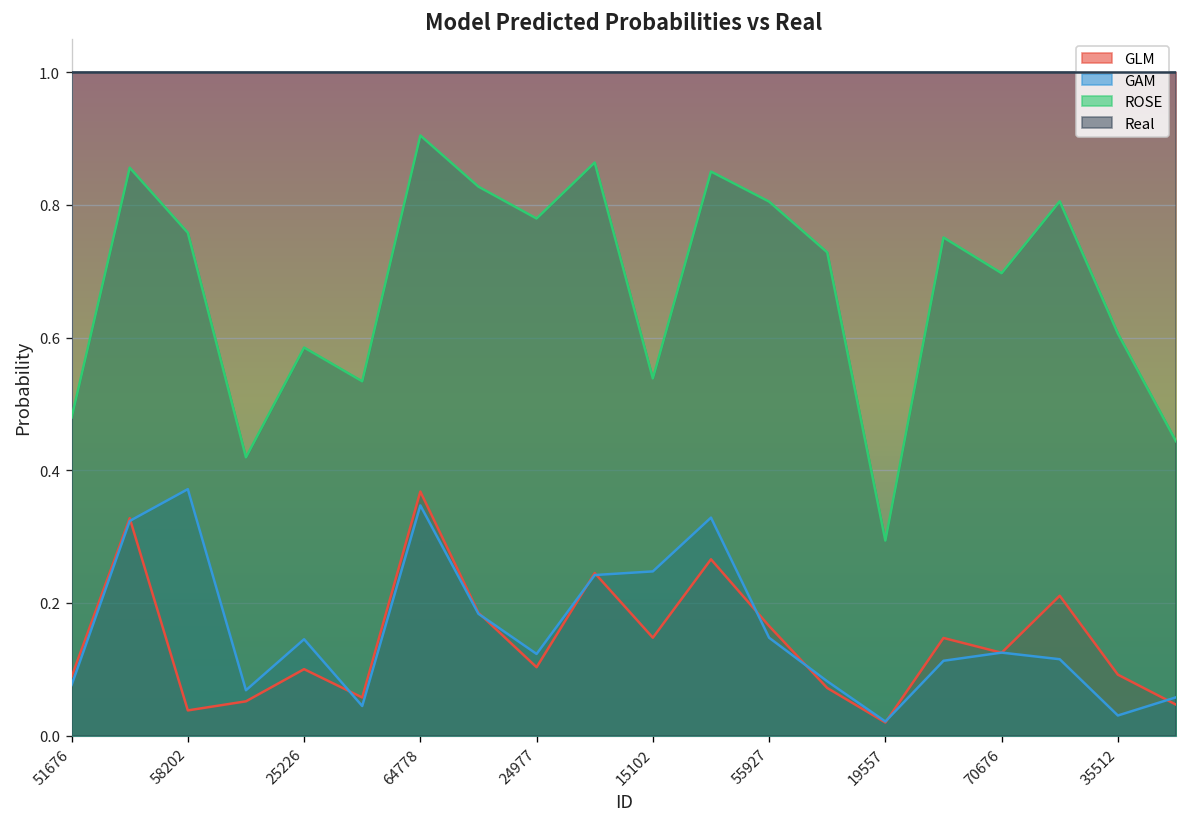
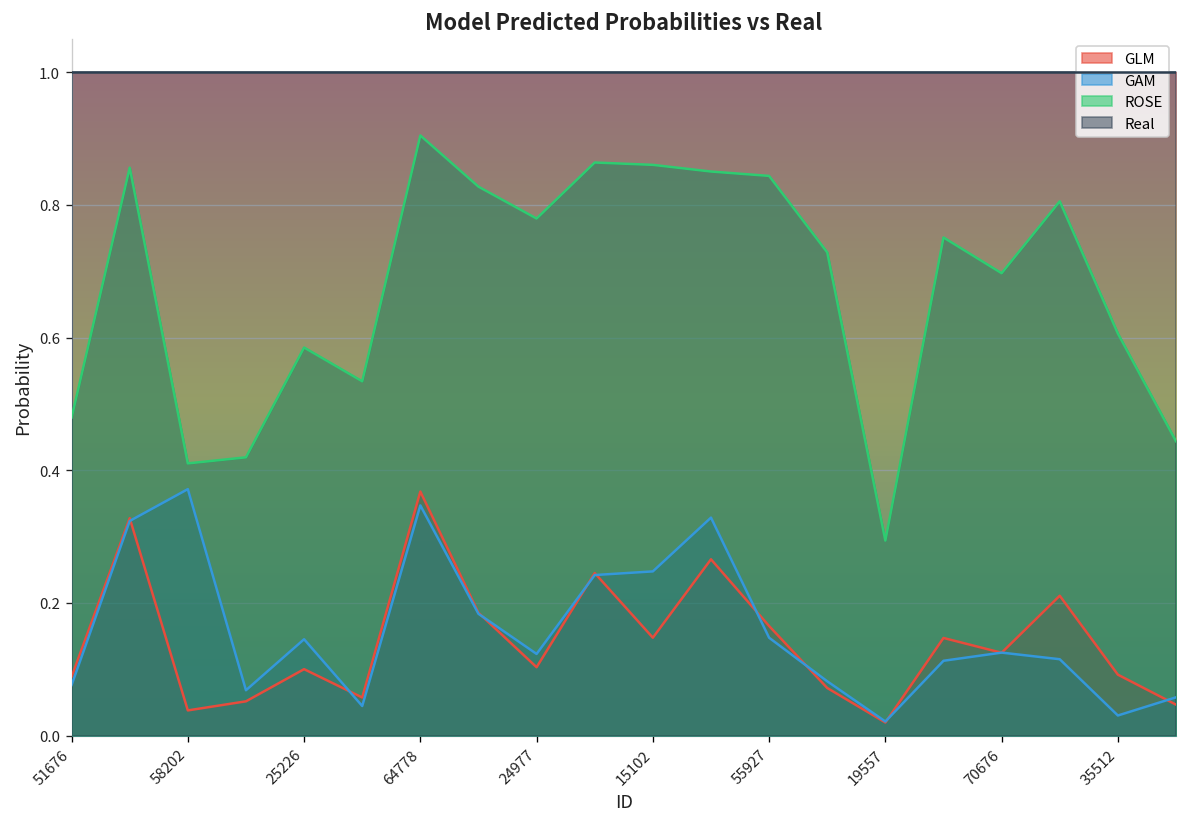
  {
    "GLM": {
      "51676": 0.09,
      "58202": 0.04,
      "25226": 0.10,
      "64778": 0.37,
      "24977": 0.10,
      "15102": 0.15,
      "55927": 0.17,
      "35512": 0.09
    },
    "GAM": {
      "51676": 0.08,
      "58202": 0.37,
      "25226": 0.15,
      "64778": 0.35,
      "24977": 0.12,
      "15102": 0.25,
      "55927": 0.15,
      "35512": 0.03
    },
    "ROSE": {
      "51676": 0.48,
-     "58202": 0.76,
+     "58202": 0.41,
      "25226": 0.58,
      "64778": 0.90,
      "24977": 0.78,
-     "15102": 0.54,
-     "55927": 0.80,
+     "15102": 0.86,
+     "55927": 0.84,
      "19557": 0.29,
      "70676": 0.70,
      "35512": 0.61
    },
    "Real": {
      "51676": 1.00,
      "58202": 1.00,
      "25226": 1.00,
      "64778": 1.00,
      "24977": 1.00,
      "15102": 1.00,
      "55927": 1.00,
      "19557": 1.00,
      "70676": 1.00
    }
  }
